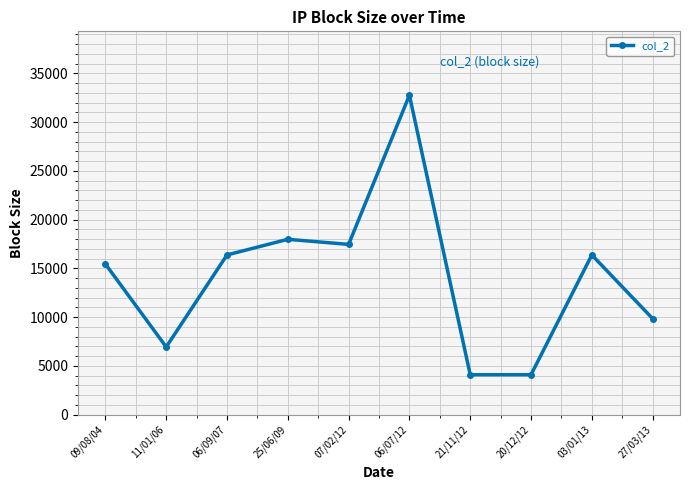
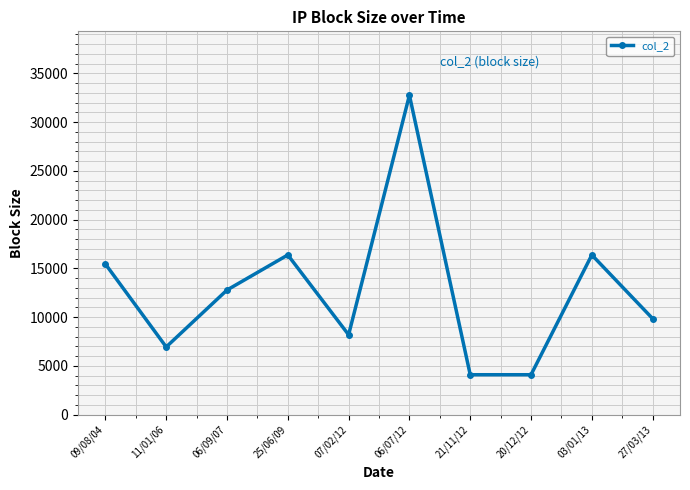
  {
    "09/08/04": 15000,
    "11/01/06": 7000,
-   "06/09/07": 16000,
-   "25/06/09": 18000,
-   "07/02/12": 17000,
+   "06/09/07": 13000,
+   "25/06/09": 16000,
+   "07/02/12": 8000,
    "06/07/12": 33000,
    "21/11/12": 4000,
    "20/12/12": 4000,
    "03/01/13": 16000,
    "27/03/13": 10000
  }
